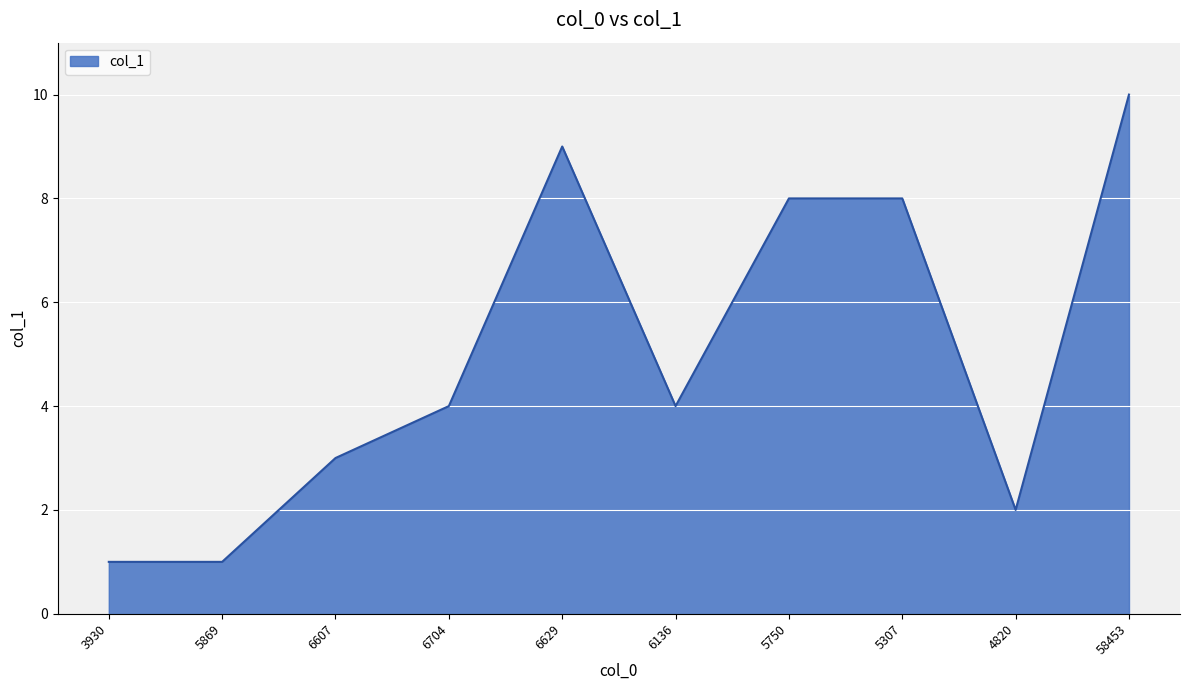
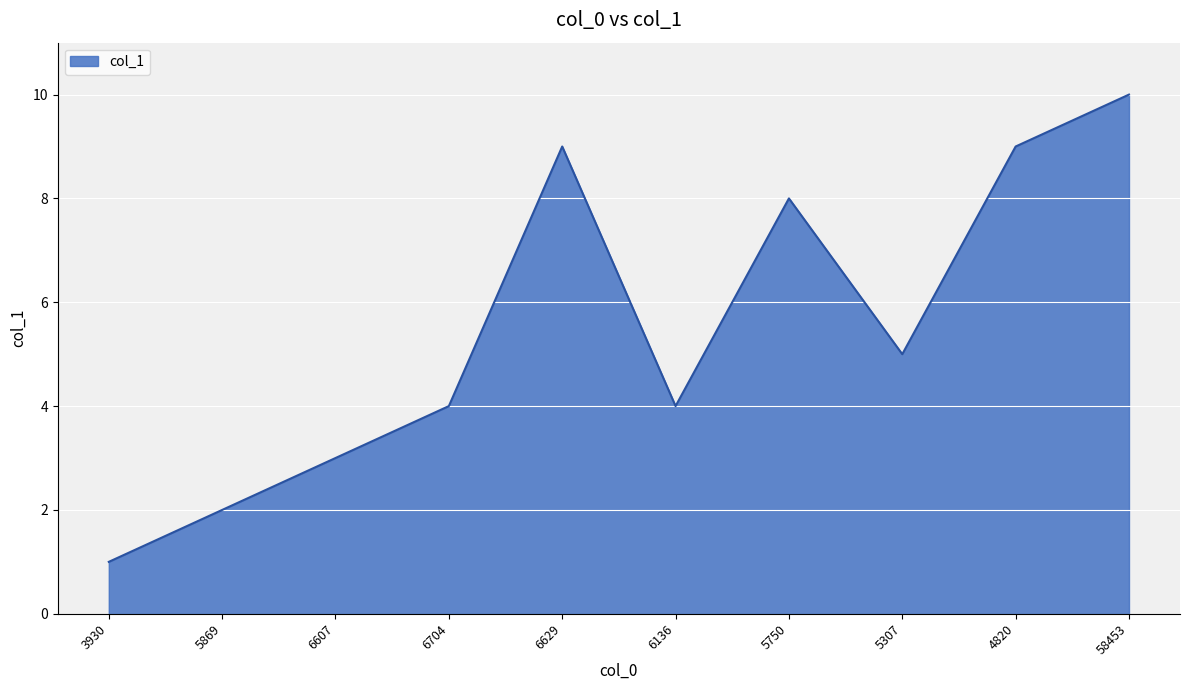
  {
    "3930": 1,
-   "5869": 1,
+   "5869": 2,
    "6607": 3,
    "6704": 4,
    "6629": 9,
    "6136": 4,
    "5750": 8,
-   "5307": 8,
-   "4820": 2,
+   "5307": 5,
+   "4820": 9,
    "58453": 10
  }
